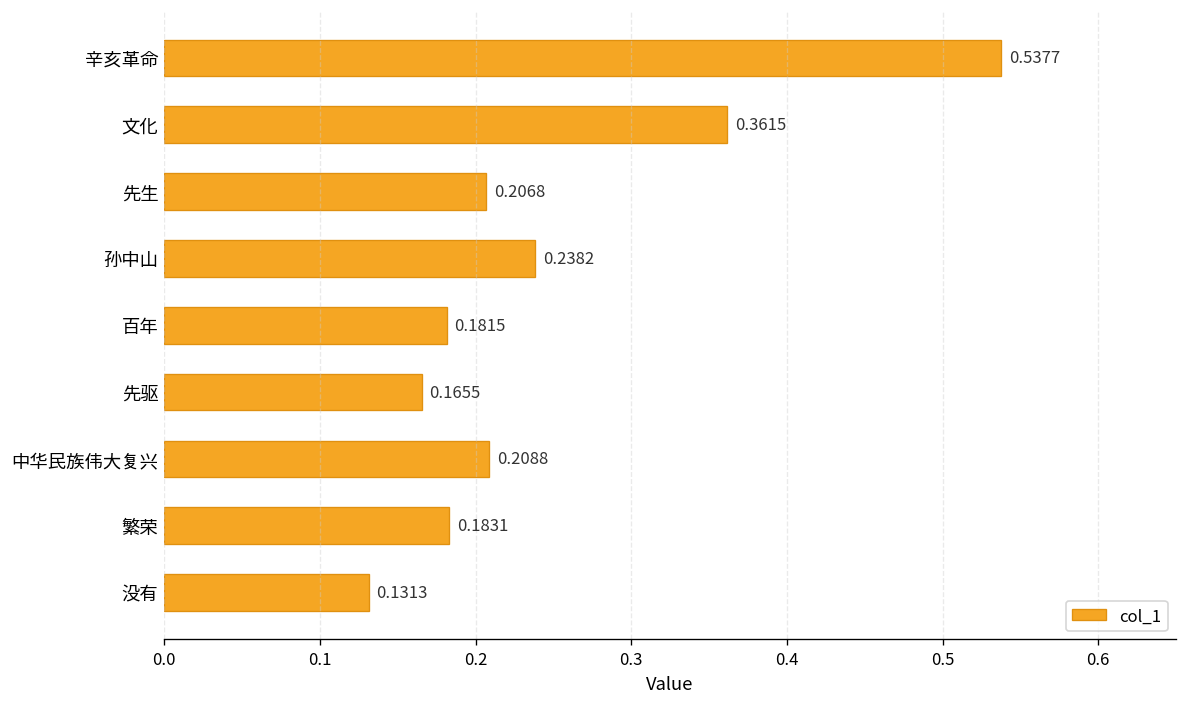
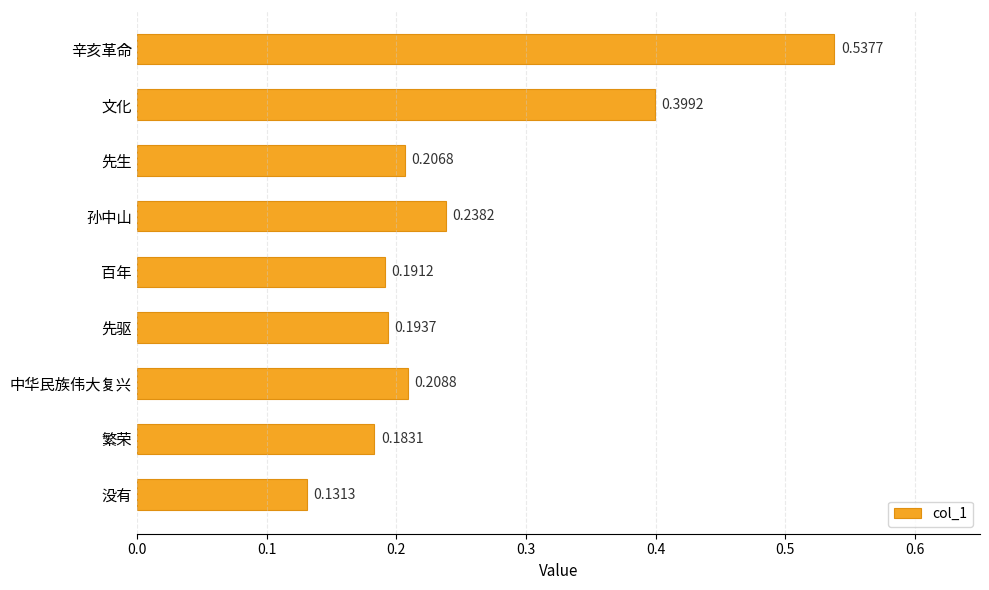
  {
    "辛亥革命": 0.5377,
-   "文化": 0.3615,
+   "文化": 0.3992,
    "先生": 0.2068,
    "孙中山": 0.2382,
-   "百年": 0.1815,
-   "先驱": 0.1655,
+   "百年": 0.1912,
+   "先驱": 0.1937,
    "中华民族伟大复兴": 0.2088,
    "繁荣": 0.1831,
    "没有": 0.1313
  }
